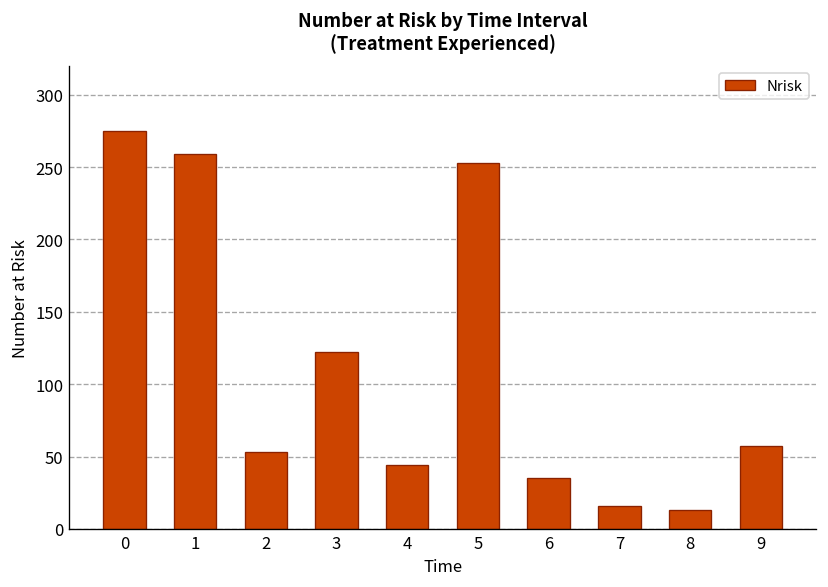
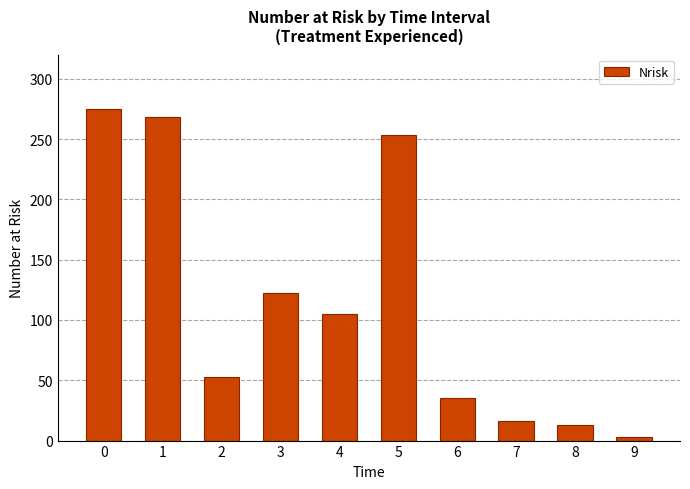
  {
    "0": 275,
-   "1": 259,
+   "1": 268,
    "2": 53,
    "3": 122,
-   "4": 44,
+   "4": 105,
    "5": 253,
    "6": 35,
    "7": 16,
    "8": 13,
-   "9": 57
+   "9": 3
  }
